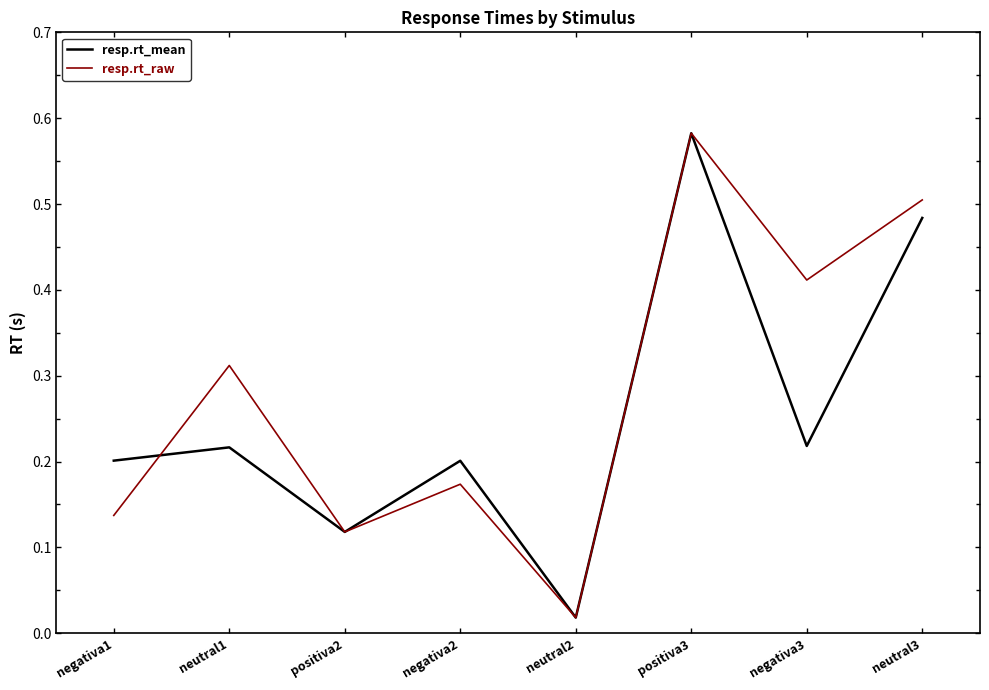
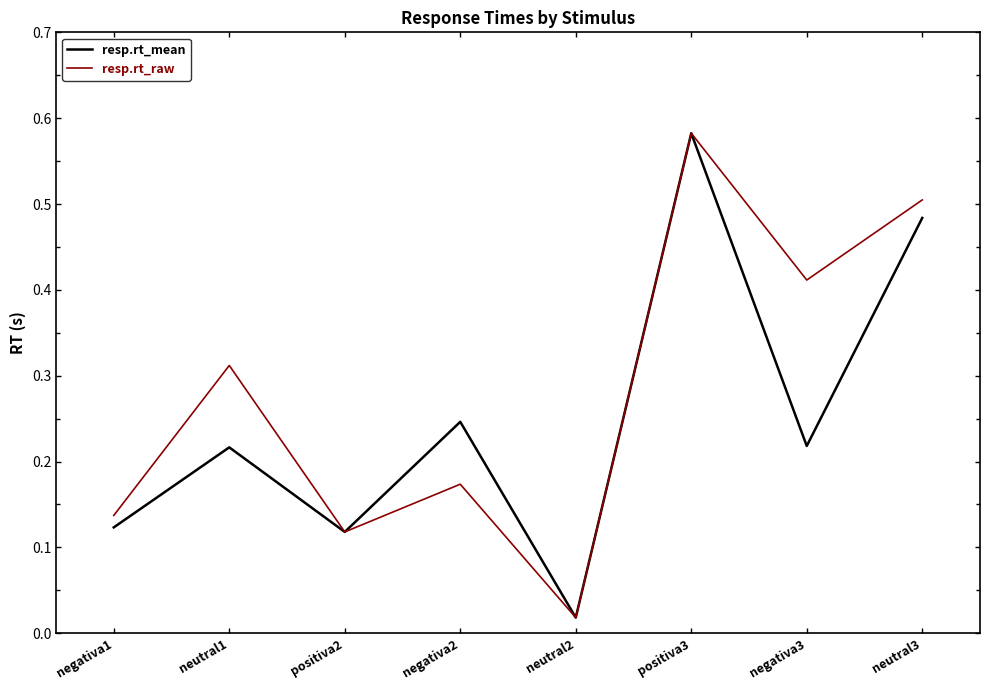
  {
    "resp.rt_mean": {
-     "negativa1": 0.20,
+     "negativa1": 0.12,
      "neutral1": 0.22,
-     "negativa2": 0.20,
+     "negativa2": 0.25,
      "negativa3": 0.22,
      "neutral3": 0.48
    },
    "resp.rt_raw": {
      "negativa1": 0.14,
      "neutral1": 0.31,
      "negativa2": 0.17,
      "negativa3": 0.41,
      "neutral3": 0.50
    }
  }
